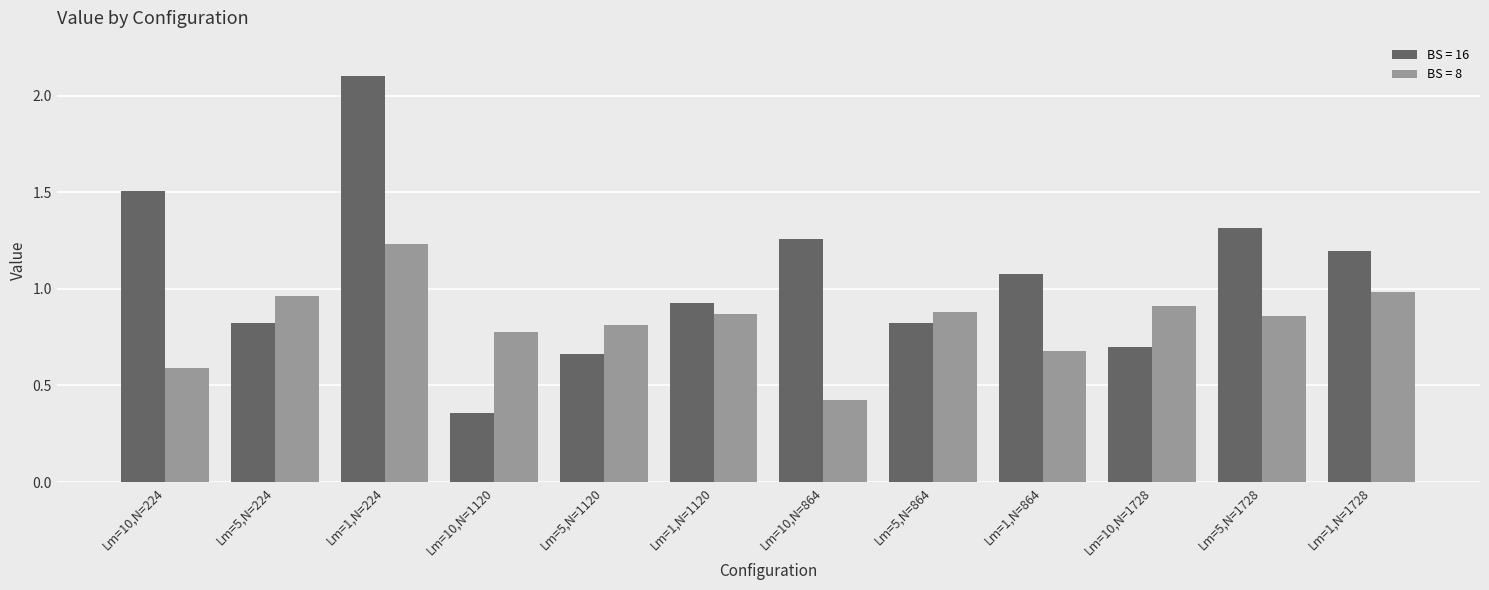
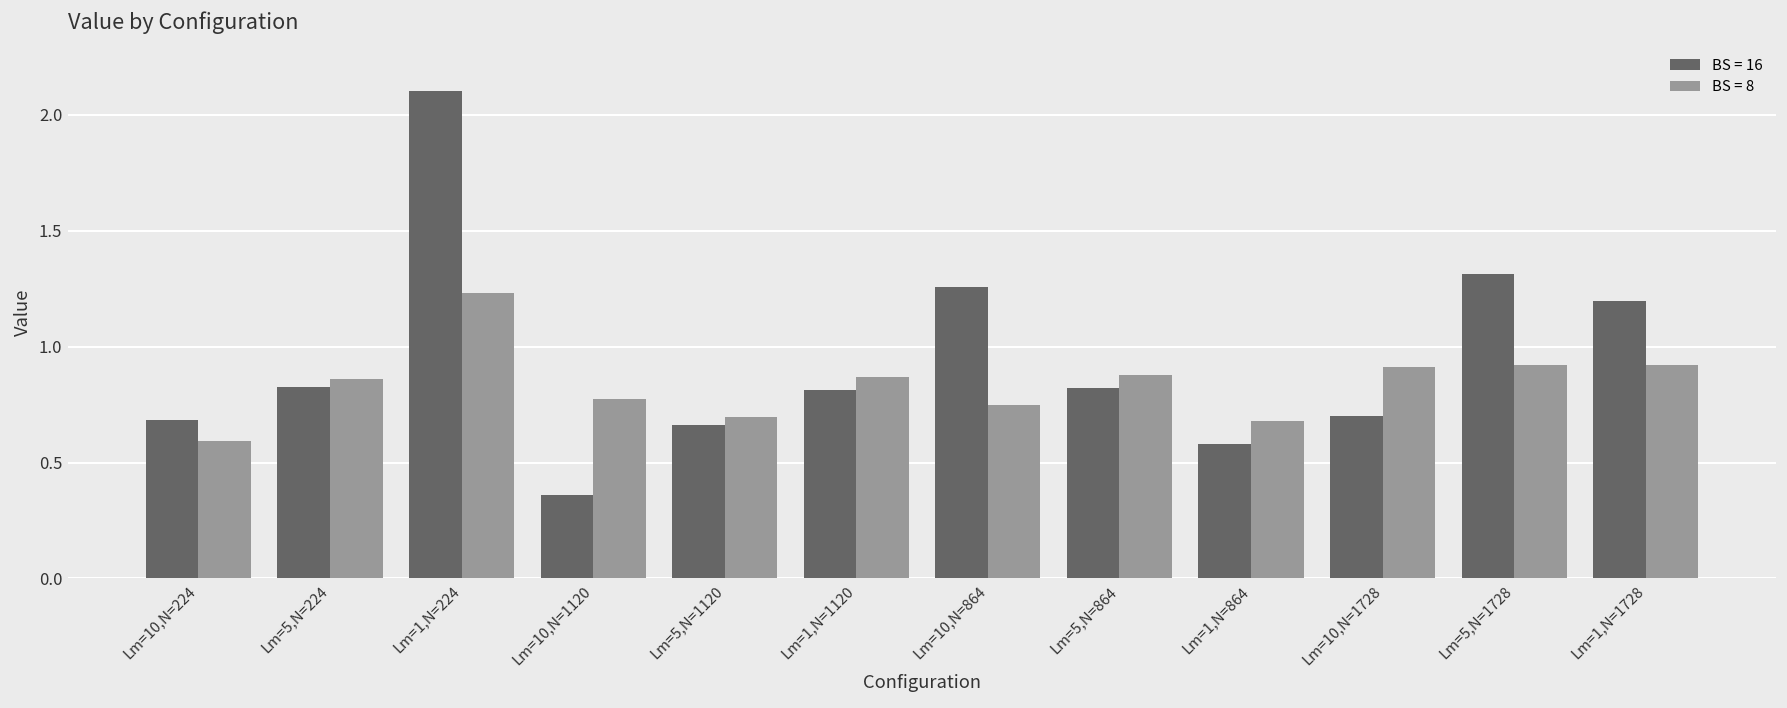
  {
    "BS = 16": {
-     "Lm=10,N=224": 1.51,
+     "Lm=10,N=224": 0.68,
      "Lm=5,N=224": 0.83,
      "Lm=1,N=224": 2.10,
      "Lm=10,N=1120": 0.36,
      "Lm=5,N=1120": 0.66,
-     "Lm=1,N=1120": 0.93,
+     "Lm=1,N=1120": 0.81,
      "Lm=10,N=864": 1.26,
      "Lm=5,N=864": 0.82,
-     "Lm=1,N=864": 1.08,
+     "Lm=1,N=864": 0.58,
      "Lm=10,N=1728": 0.70,
      "Lm=5,N=1728": 1.31,
      "Lm=1,N=1728": 1.20
    },
    "BS = 8": {
      "Lm=10,N=224": 0.59,
-     "Lm=5,N=224": 0.96,
+     "Lm=5,N=224": 0.86,
      "Lm=1,N=224": 1.23,
      "Lm=10,N=1120": 0.77,
-     "Lm=5,N=1120": 0.82,
+     "Lm=5,N=1120": 0.69,
      "Lm=1,N=1120": 0.87,
-     "Lm=10,N=864": 0.43,
+     "Lm=10,N=864": 0.75,
      "Lm=5,N=864": 0.88,
      "Lm=1,N=864": 0.68,
      "Lm=10,N=1728": 0.91,
-     "Lm=5,N=1728": 0.86,
-     "Lm=1,N=1728": 0.98
+     "Lm=5,N=1728": 0.92,
+     "Lm=1,N=1728": 0.92
    }
  }
